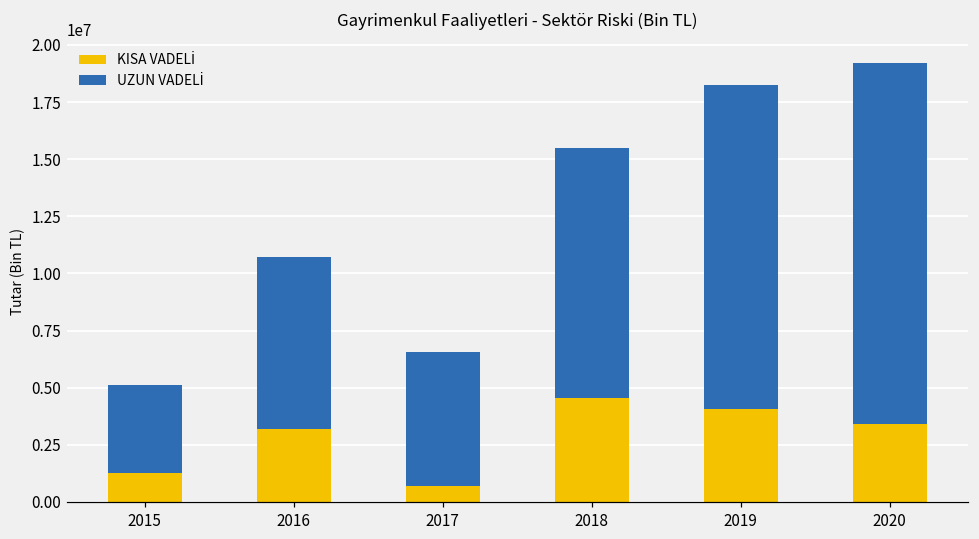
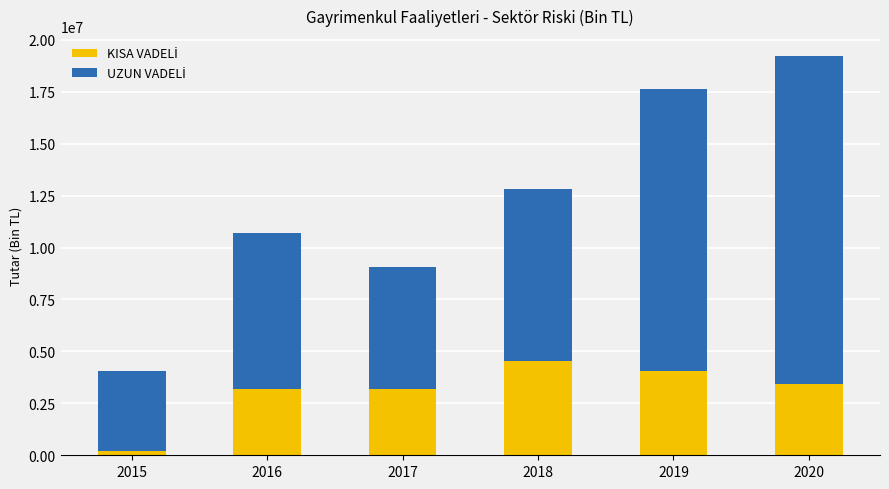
  {
    "KISA VADELİ": {
-     "2015": 1300000,
+     "2015": 200000,
      "2016": 3200000,
-     "2017": 700000,
+     "2017": 3200000,
      "2018": 4500000,
      "2019": 4100000,
      "2020": 3400000
    },
    "UZUN VADELİ": {
      "2015": 3900000,
      "2016": 7500000,
      "2017": 5900000,
-     "2018": 10900000,
-     "2019": 14200000,
+     "2018": 8300000,
+     "2019": 13600000,
      "2020": 15800000
    }
  }
